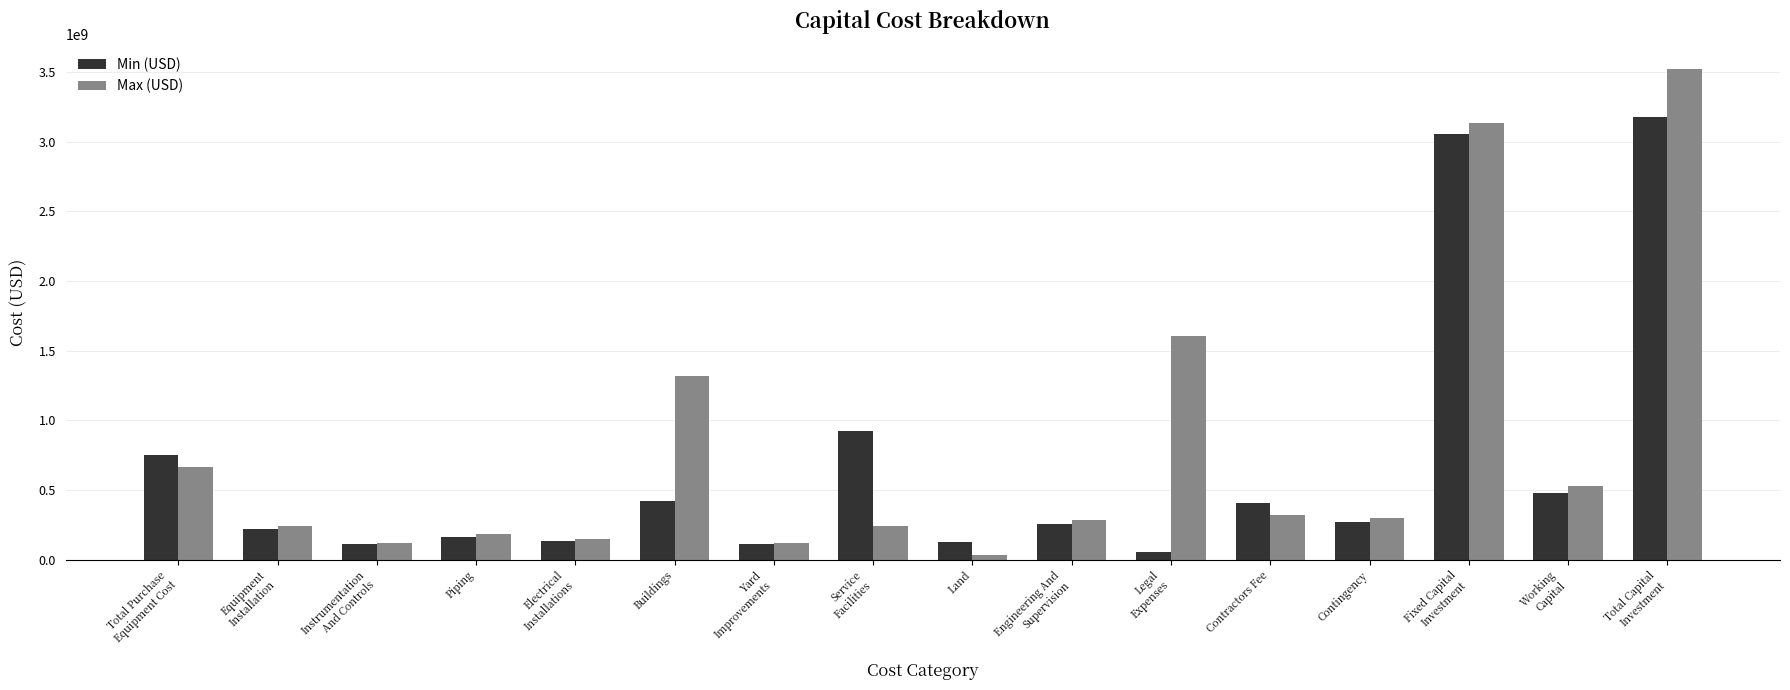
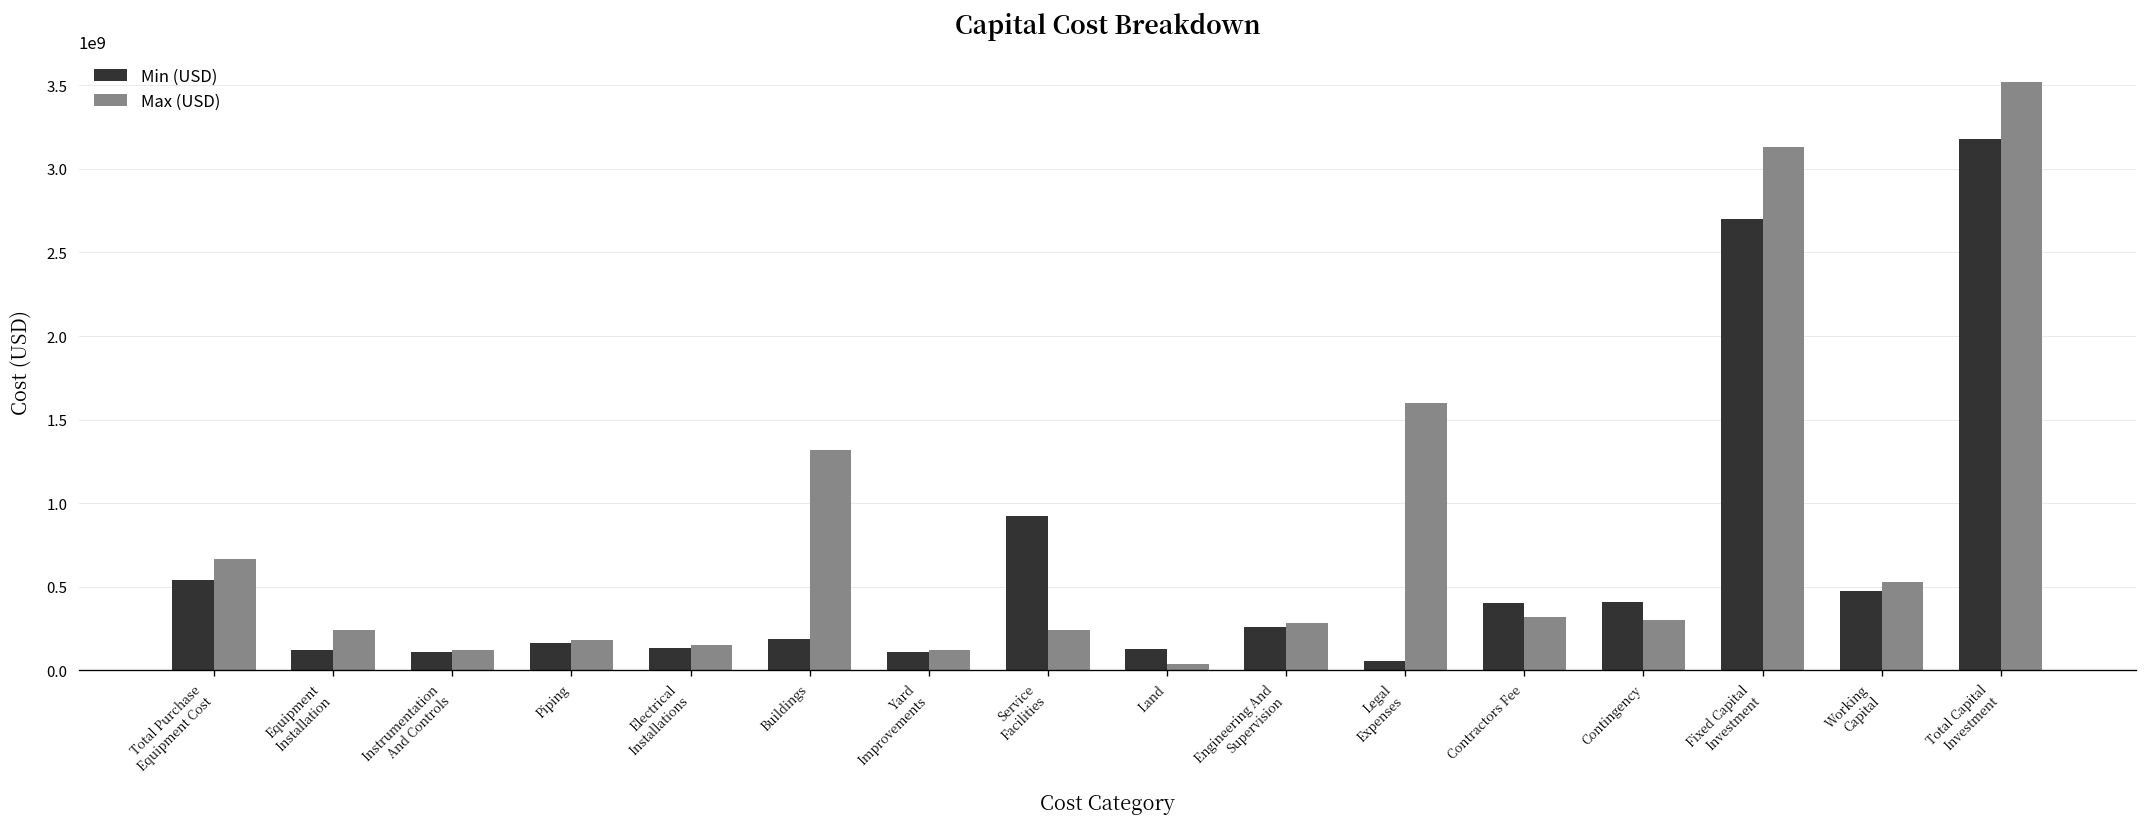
  {
    "Min (USD)": {
-     "Total Purchase Equipment Cost": 750000000,
-     "Equipment Installation": 220000000,
+     "Total Purchase Equipment Cost": 540000000,
+     "Equipment Installation": 120000000,
      "Instrumentation And Controls": 110000000,
      "Piping": 160000000,
      "Electrical Installations": 140000000,
-     "Buildings": 420000000,
+     "Buildings": 190000000,
      "Yard Improvements": 110000000,
      "Service Facilities": 920000000,
      "Land": 130000000,
      "Engineering And Supervision": 260000000,
      "Legal Expenses": 50000000,
      "Contractors Fee": 410000000,
-     "Contingency": 270000000,
-     "Fixed Capital Investment": 3050000000,
+     "Contingency": 410000000,
+     "Fixed Capital Investment": 2700000000,
      "Working Capital": 480000000,
      "Total Capital Investment": 3180000000
    },
    "Max (USD)": {
      "Total Purchase Equipment Cost": 660000000,
      "Equipment Installation": 240000000,
      "Instrumentation And Controls": 120000000,
      "Piping": 180000000,
      "Electrical Installations": 150000000,
      "Buildings": 1320000000,
      "Yard Improvements": 120000000,
      "Service Facilities": 240000000,
      "Land": 40000000,
      "Engineering And Supervision": 280000000,
      "Legal Expenses": 1600000000,
      "Contractors Fee": 320000000,
      "Contingency": 300000000,
      "Fixed Capital Investment": 3130000000,
      "Working Capital": 530000000,
      "Total Capital Investment": 3520000000
    }
  }
